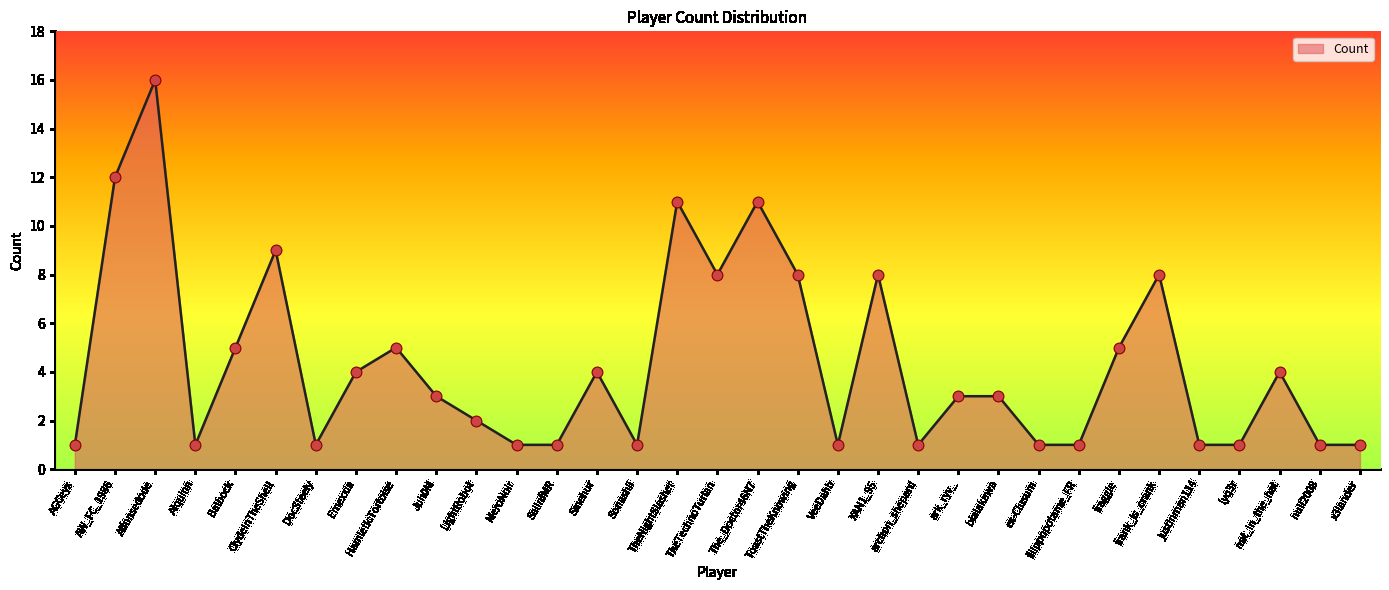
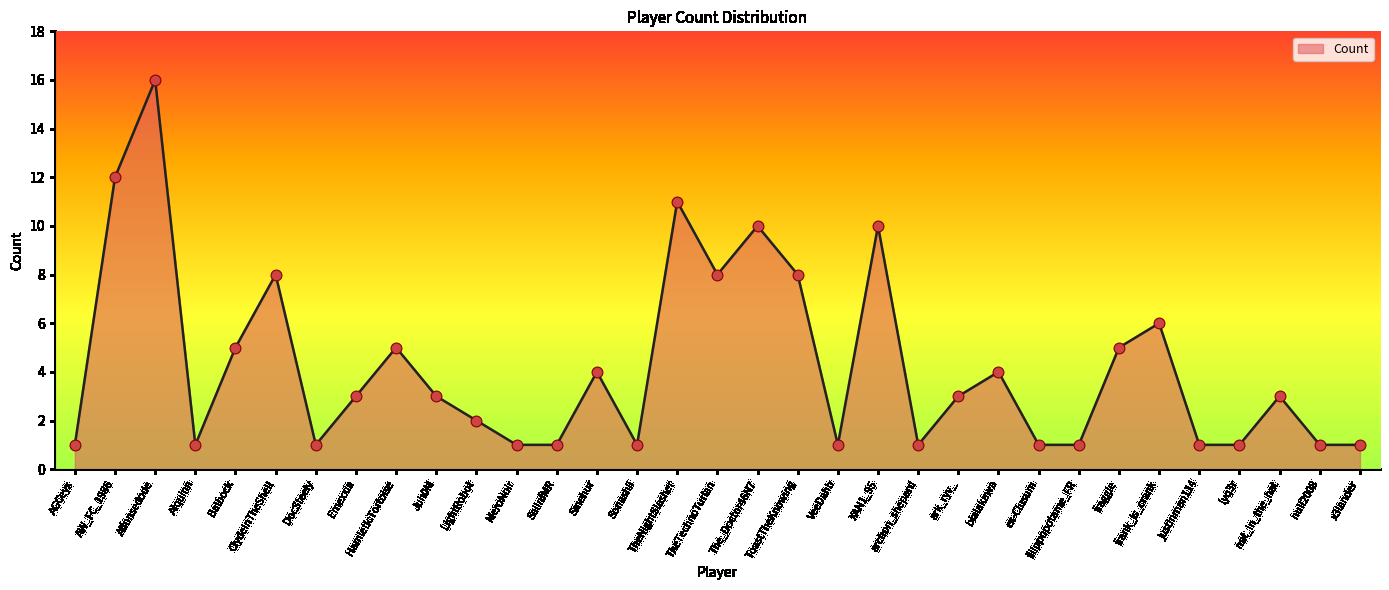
  {
    "AGCeyx": 1,
    "AW_FC_1986": 12,
    "Alfonsedode": 16,
    "Alquinn": 1,
    "Balbock": 5,
-   "ClydeInTheShell": 9,
+   "ClydeInTheShell": 8,
    "DocSteely": 1,
-   "Emexxia": 4,
+   "Emexxia": 3,
    "HamleticTortoise": 5,
    "Juh0M": 3,
    "LightRobot": 2,
    "MeroNoir": 1,
    "SalInfMR": 1,
    "Smehur": 4,
    "Sonashii": 1,
    "TheNightSlasher": 11,
    "TheTechnoTurian": 8,
-   "The_Doctor46N7": 11,
+   "The_Doctor46N7": 10,
    "ToastTheKnowing": 8,
    "VeeDahb": 1,
-   "XAN1_95": 8,
+   "XAN1_95": 10,
    "archon_shepard": 1,
    "ark_ryv_": 3,
-   "bialakawa": 3,
+   "bialakawa": 4,
    "ex-Clusum": 1,
    "filippopotame_FR": 1,
    "fraggle": 5,
-   "frank_is_crank": 8,
+   "frank_is_crank": 6,
    "justinman114": 1,
    "lyq3r": 1,
-   "nat_in_the_hat": 4,
+   "nat_in_the_hat": 3,
    "null2008": 1,
    "x3lander": 1
  }
